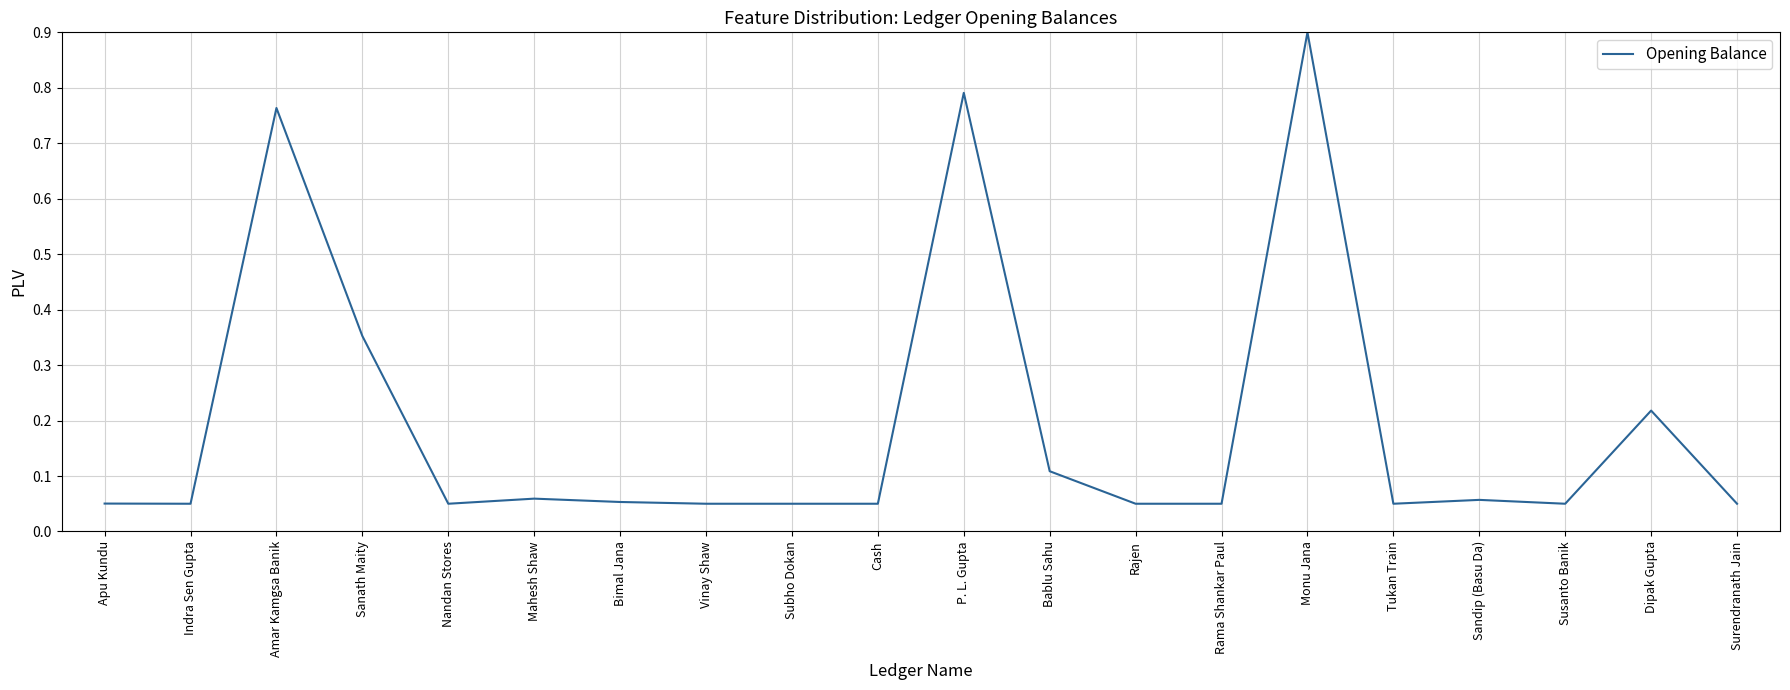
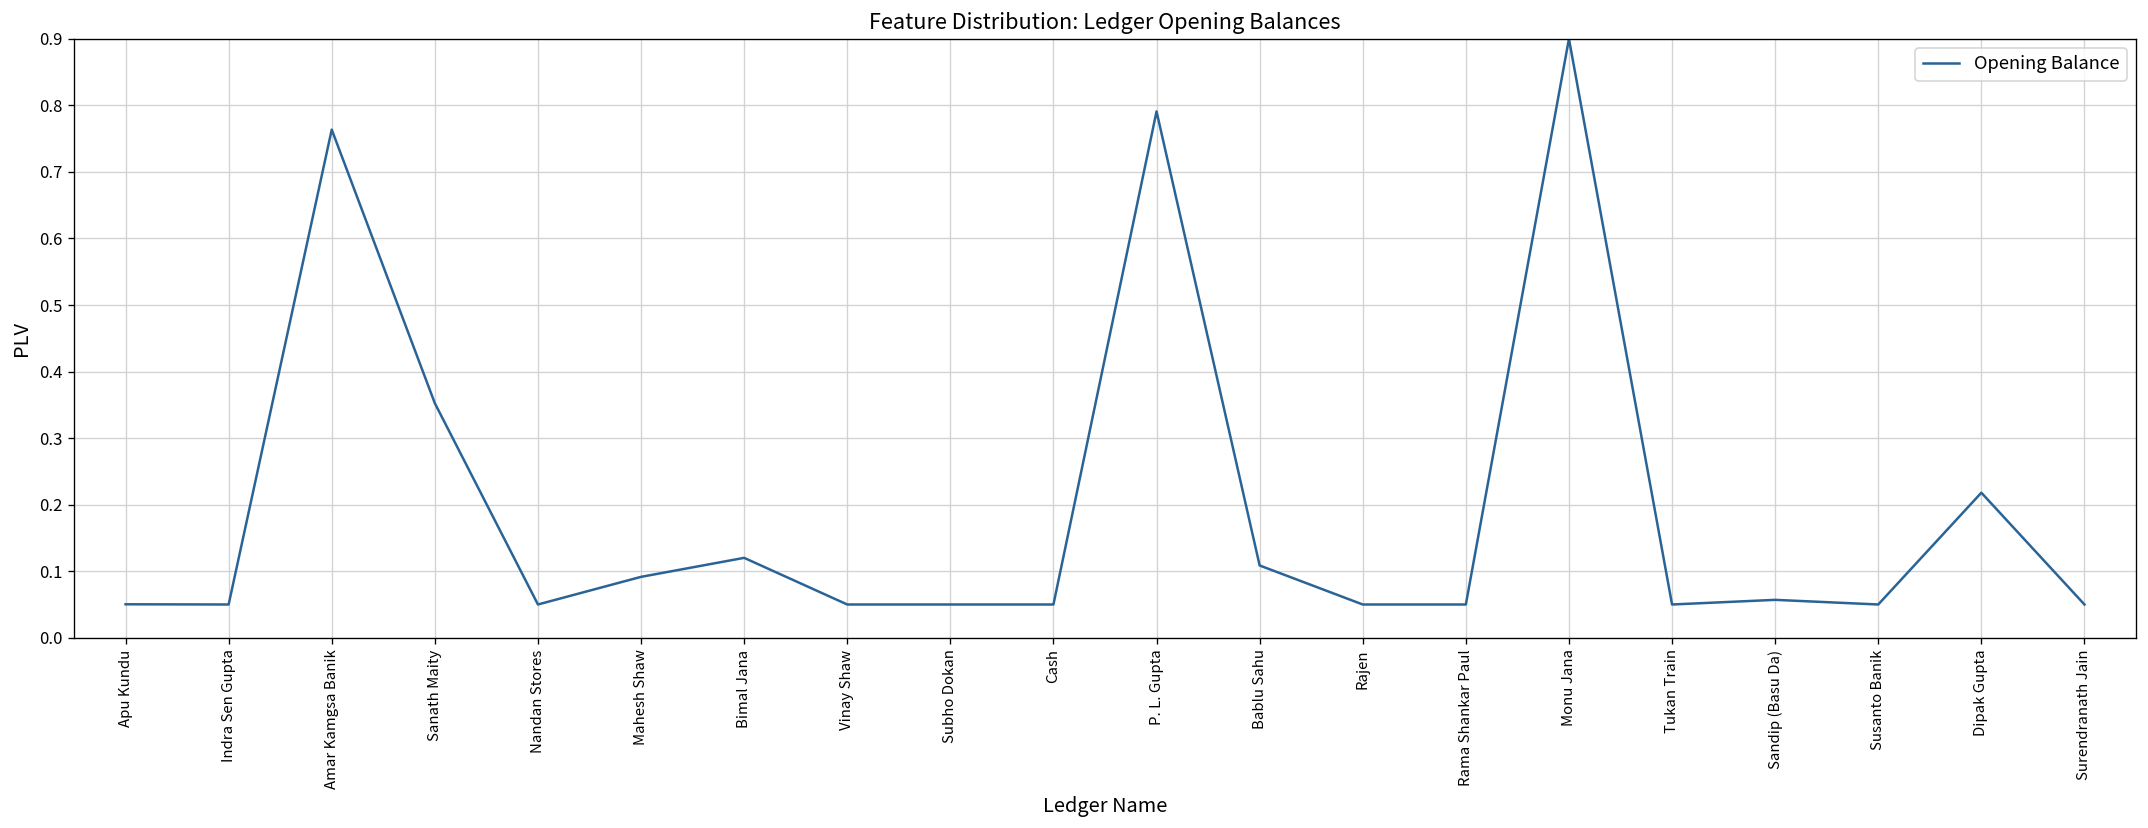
  {
    "Apu Kundu": 0.05,
    "Indra Sen Gupta": 0.05,
    "Amar Kamgsa Banik": 0.76,
    "Sanath Maity": 0.35,
    "Nandan Stores": 0.05,
-   "Mahesh Shaw": 0.06,
-   "Bimal Jana": 0.05,
+   "Mahesh Shaw": 0.09,
+   "Bimal Jana": 0.12,
    "Vinay Shaw": 0.05,
    "Subho Dokan": 0.05,
    "Cash": 0.05,
    "P. L. Gupta": 0.79,
    "Bablu Sahu": 0.11,
    "Rajen": 0.05,
    "Rama Shankar Paul": 0.05,
    "Monu Jana": 0.90,
    "Tukan Train": 0.05,
    "Sandip (Basu Da)": 0.06,
    "Susanto Banik": 0.05,
    "Dipak Gupta": 0.22,
    "Surendranath Jain": 0.05
  }
